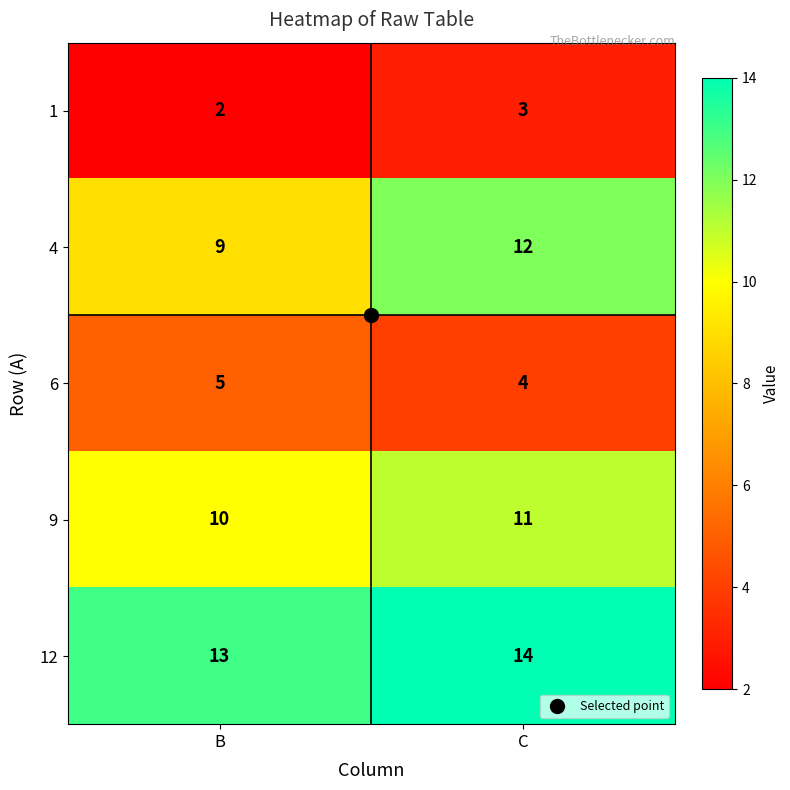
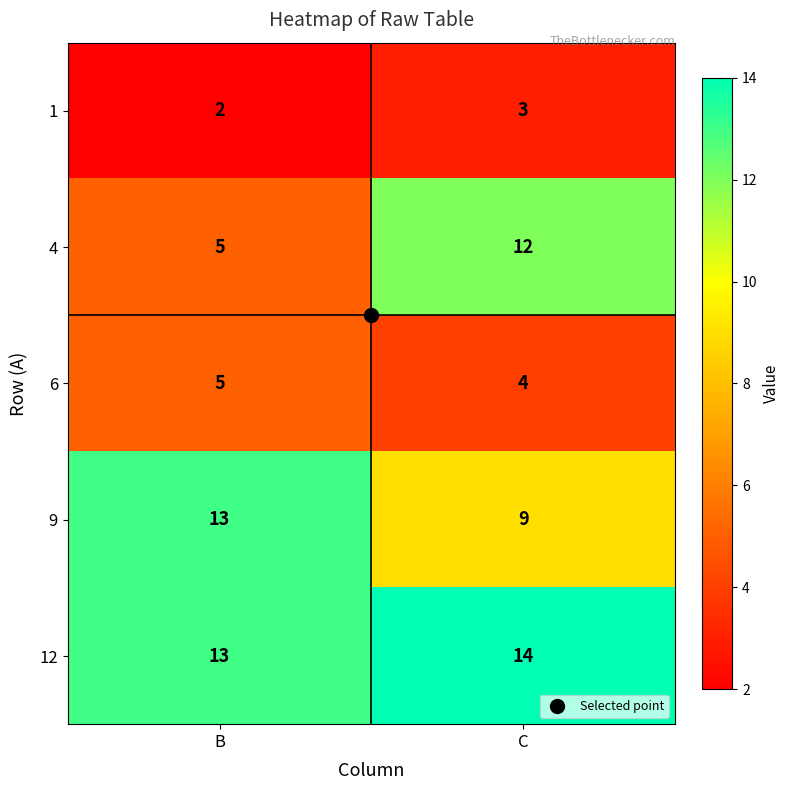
  {
    "1": {
      "B": 2,
      "C": 3
    },
    "4": {
-     "B": 9,
+     "B": 5,
      "C": 12
    },
    "6": {
      "B": 5,
      "C": 4
    },
    "9": {
-     "B": 10,
-     "C": 11
+     "B": 13,
+     "C": 9
    },
    "12": {
      "B": 13,
      "C": 14
    }
  }
